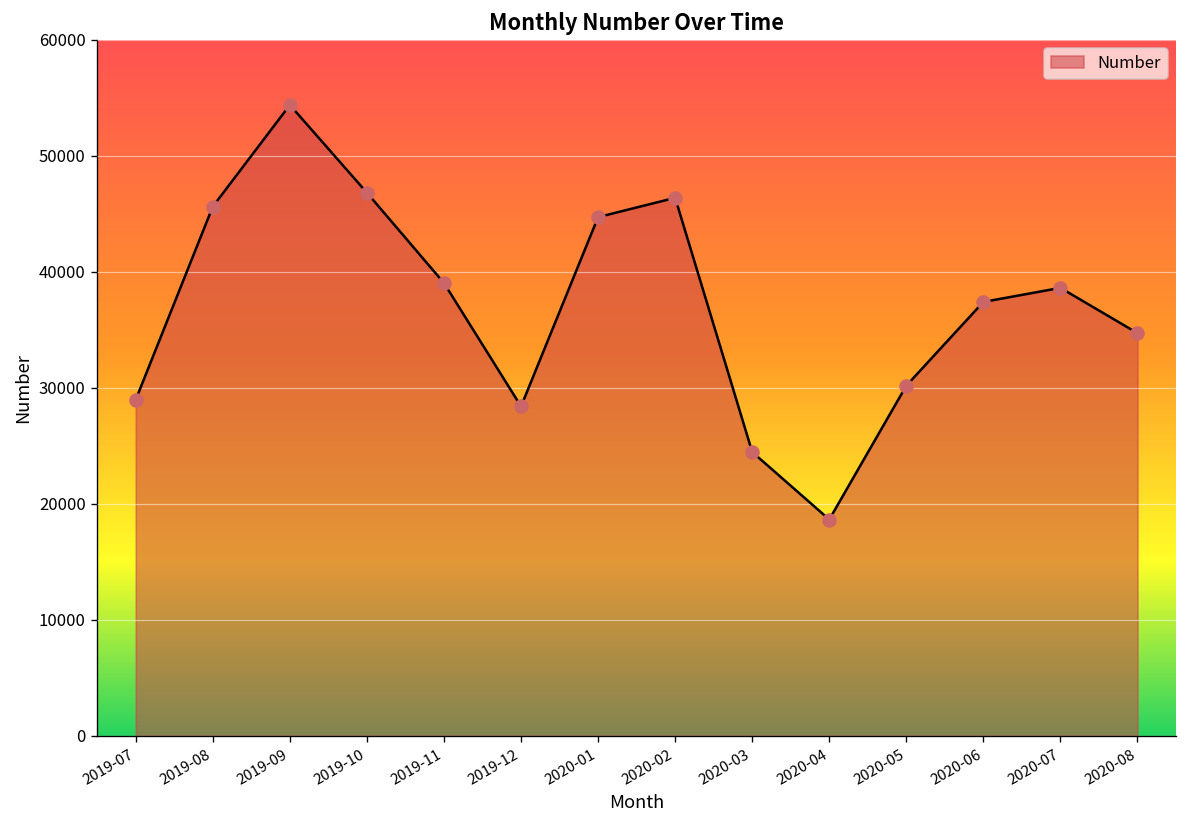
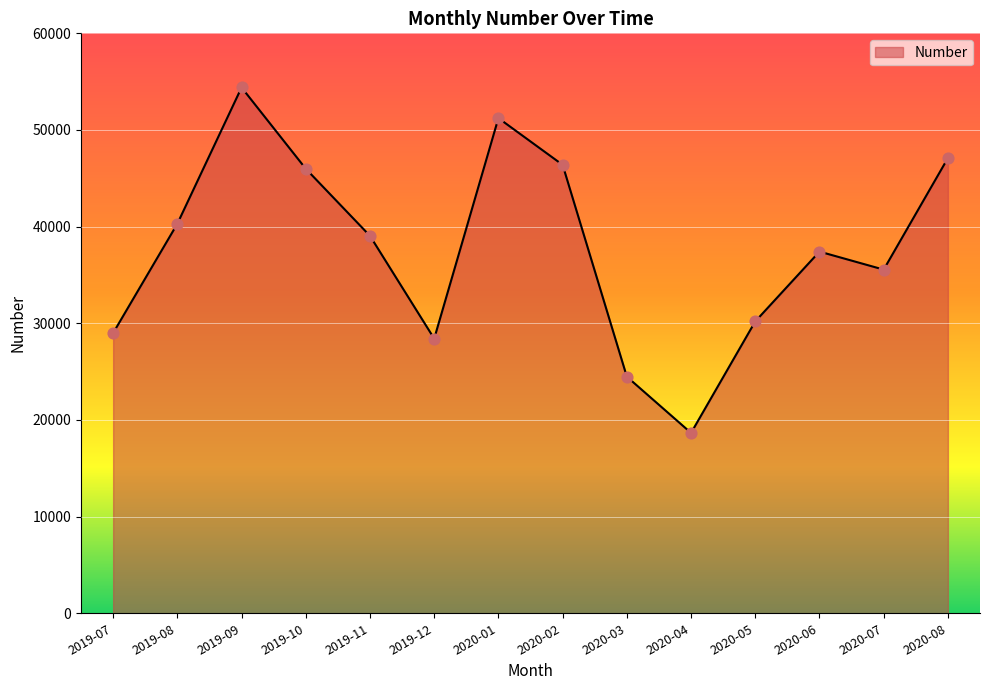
  {
    "2019-07": 29000,
-   "2019-08": 46000,
+   "2019-08": 40000,
    "2019-09": 54000,
-   "2019-10": 47000,
+   "2019-10": 46000,
    "2019-11": 39000,
    "2019-12": 28000,
-   "2020-01": 45000,
+   "2020-01": 51000,
    "2020-02": 46000,
    "2020-03": 24000,
    "2020-04": 19000,
    "2020-05": 30000,
    "2020-06": 37000,
-   "2020-07": 39000,
-   "2020-08": 35000
+   "2020-07": 36000,
+   "2020-08": 47000
  }
